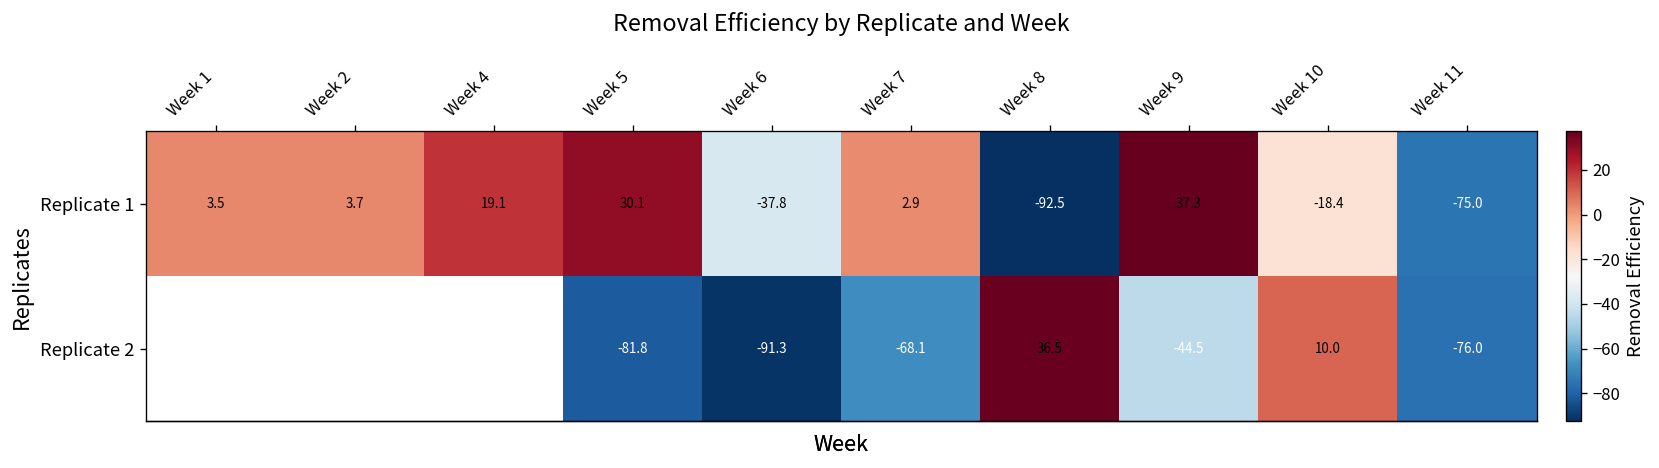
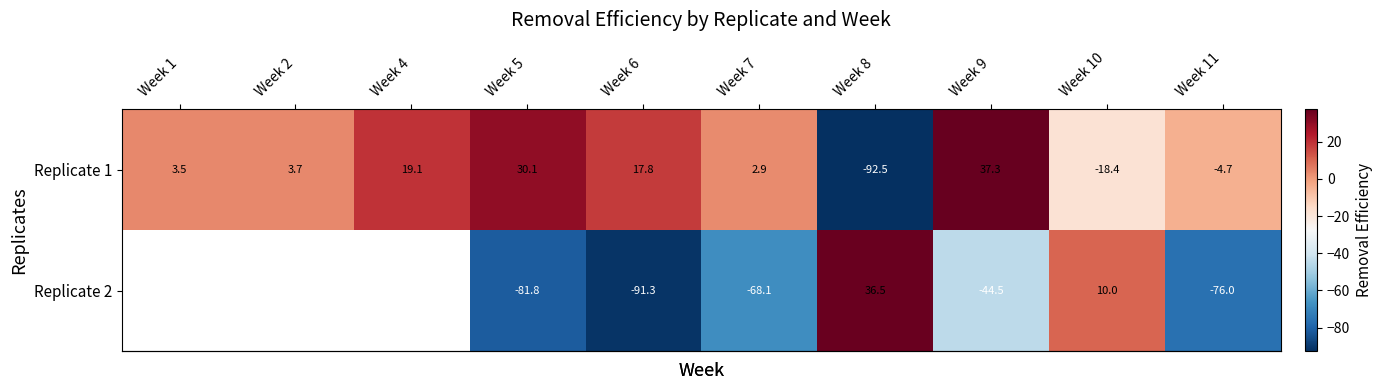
  {
    "Replicate 1": {
      "Week 1": 3.5,
      "Week 2": 3.7,
      "Week 4": 19.1,
      "Week 5": 30.1,
-     "Week 6": -37.8,
+     "Week 6": 17.8,
      "Week 7": 2.9,
      "Week 8": -92.5,
      "Week 9": 37.3,
      "Week 10": -18.4,
-     "Week 11": -75.0
+     "Week 11": -4.7
    },
    "Replicate 2": {
      "Week 5": -81.8,
      "Week 6": -91.3,
      "Week 7": -68.1,
      "Week 8": 36.5,
      "Week 9": -44.5,
      "Week 10": 10.0,
      "Week 11": -76.0
    }
  }
